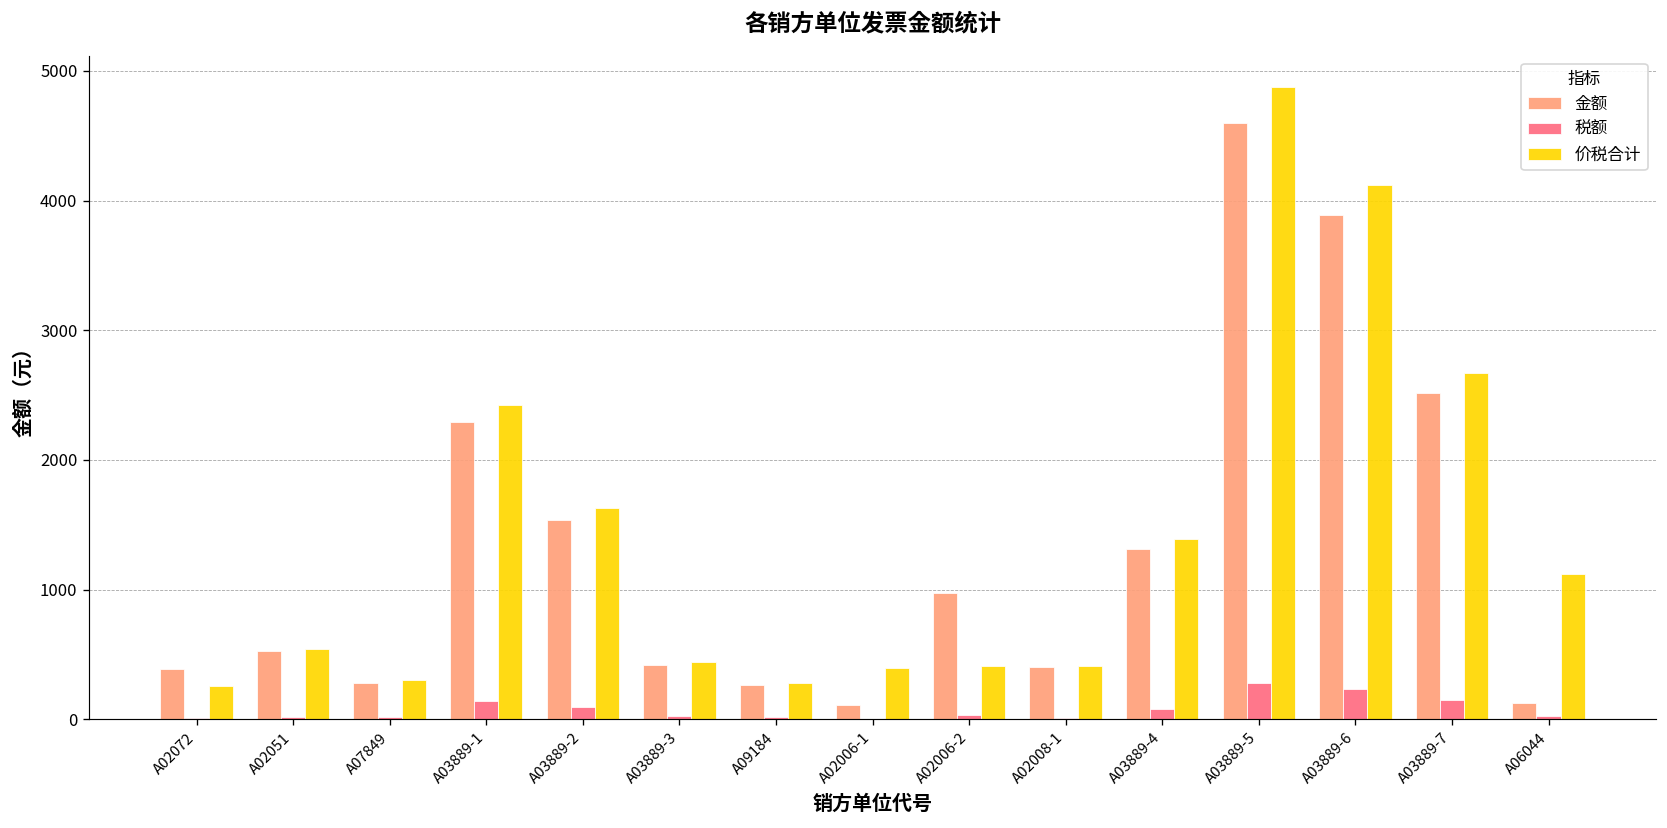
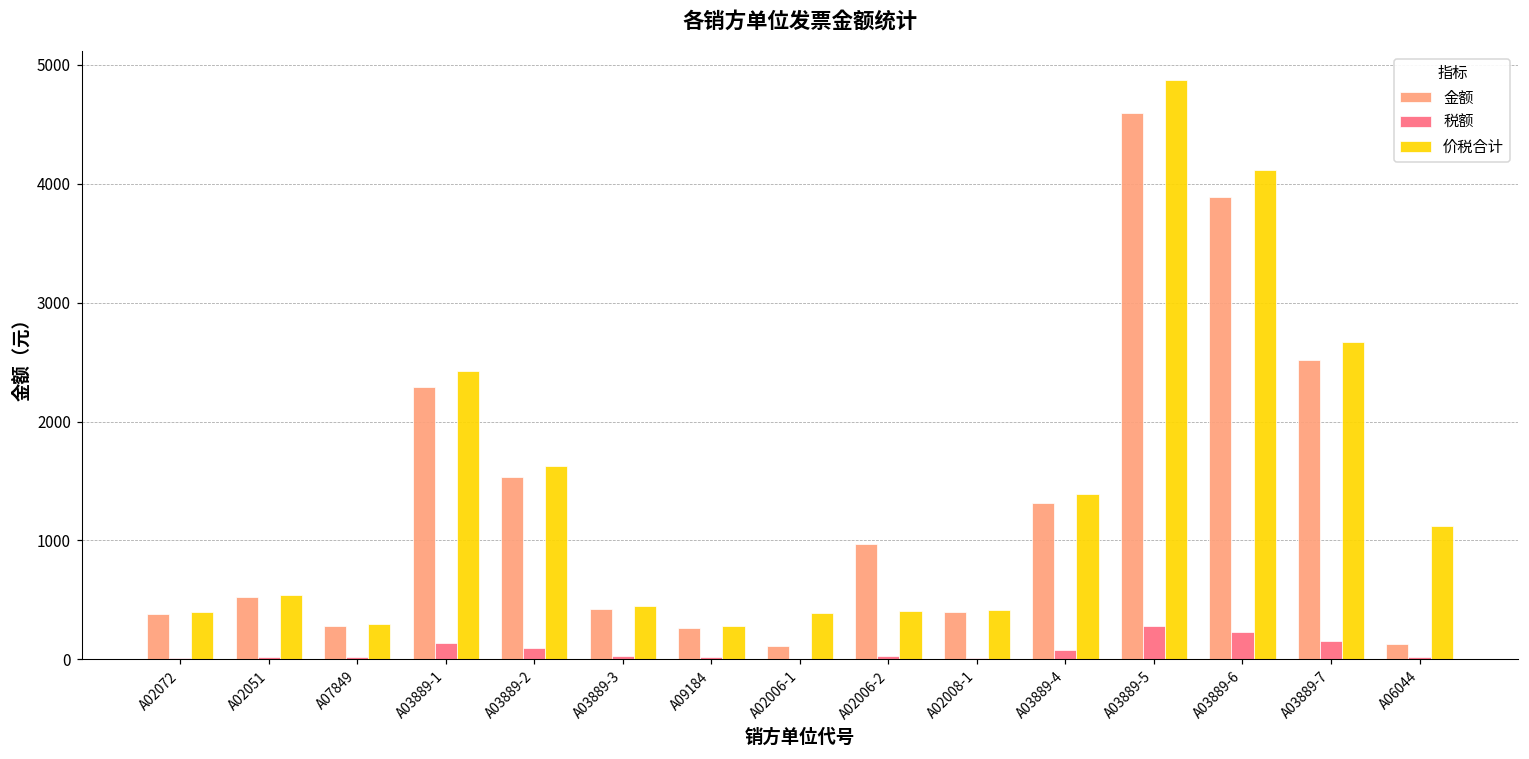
  {
    "价税合计": {
-     "A02072": 260,
+     "A02072": 400,
      "A02051": 540,
      "A07849": 300,
      "A03889-1": 2430,
      "A03889-2": 1630,
      "A03889-3": 450,
      "A09184": 280,
      "A02006-1": 390,
      "A02006-2": 410,
      "A02008-1": 410,
      "A03889-4": 1390,
      "A03889-5": 4870,
      "A03889-6": 4120,
      "A03889-7": 2670,
      "A06044": 1120
    }
  }
